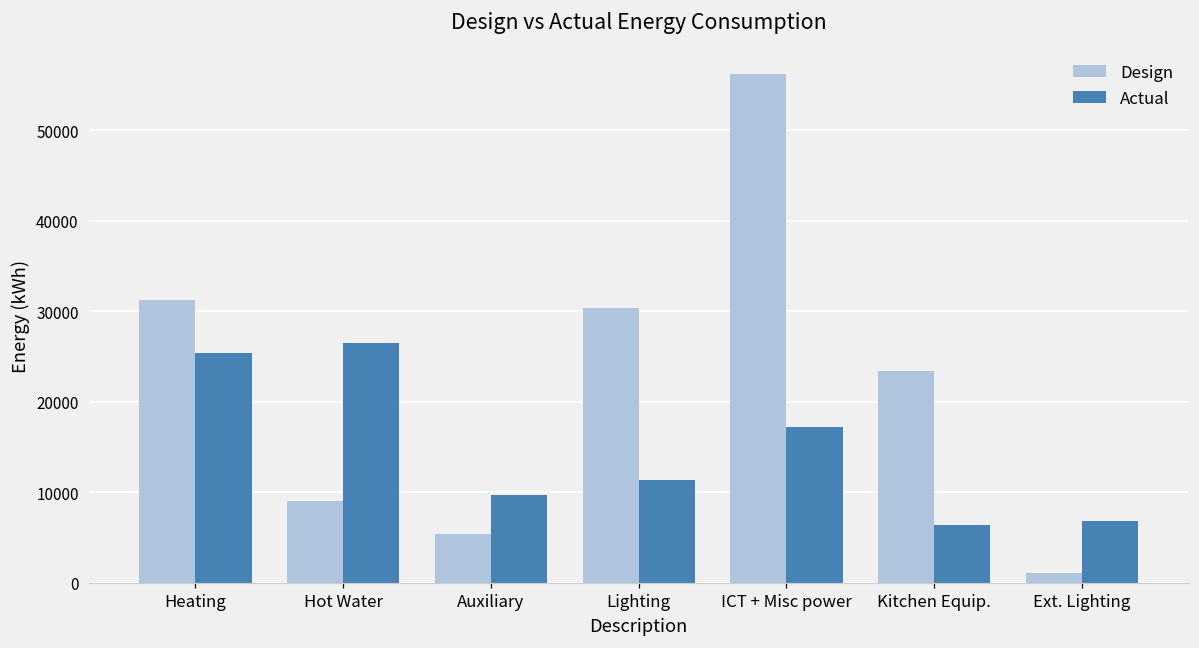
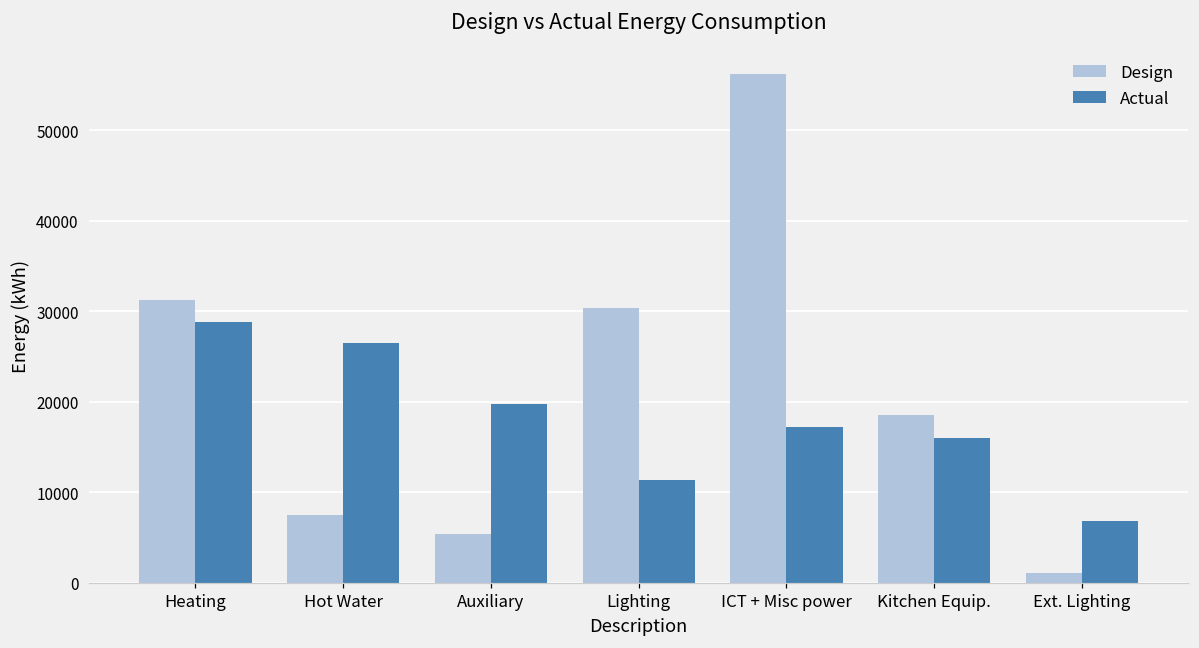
  {
    "Design": {
      "Heating": 31000,
-     "Hot Water": 9000,
+     "Hot Water": 7000,
      "Auxiliary": 5000,
      "Lighting": 30000,
      "ICT + Misc power": 56000,
-     "Kitchen Equip.": 23000,
+     "Kitchen Equip.": 19000,
      "Ext. Lighting": 1000
    },
    "Actual": {
-     "Heating": 25000,
+     "Heating": 29000,
      "Hot Water": 27000,
-     "Auxiliary": 10000,
+     "Auxiliary": 20000,
      "Lighting": 11000,
      "ICT + Misc power": 17000,
-     "Kitchen Equip.": 6000,
+     "Kitchen Equip.": 16000,
      "Ext. Lighting": 7000
    }
  }
